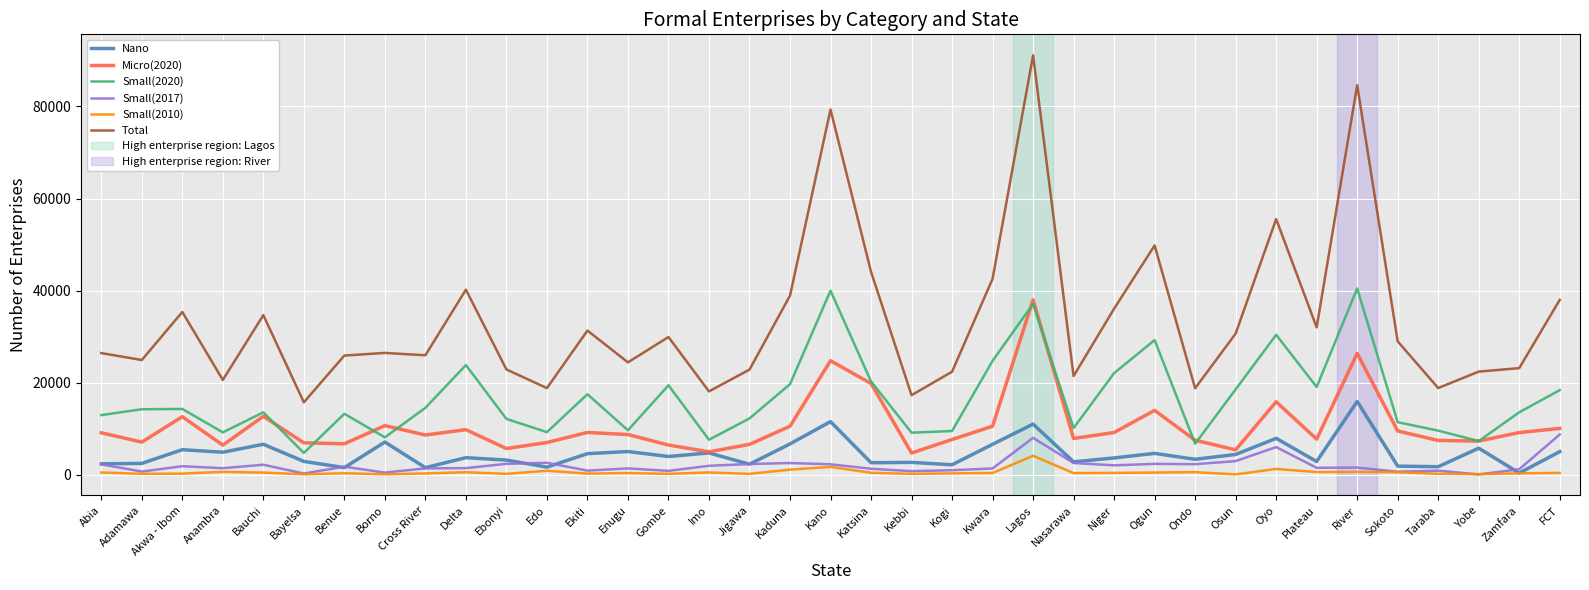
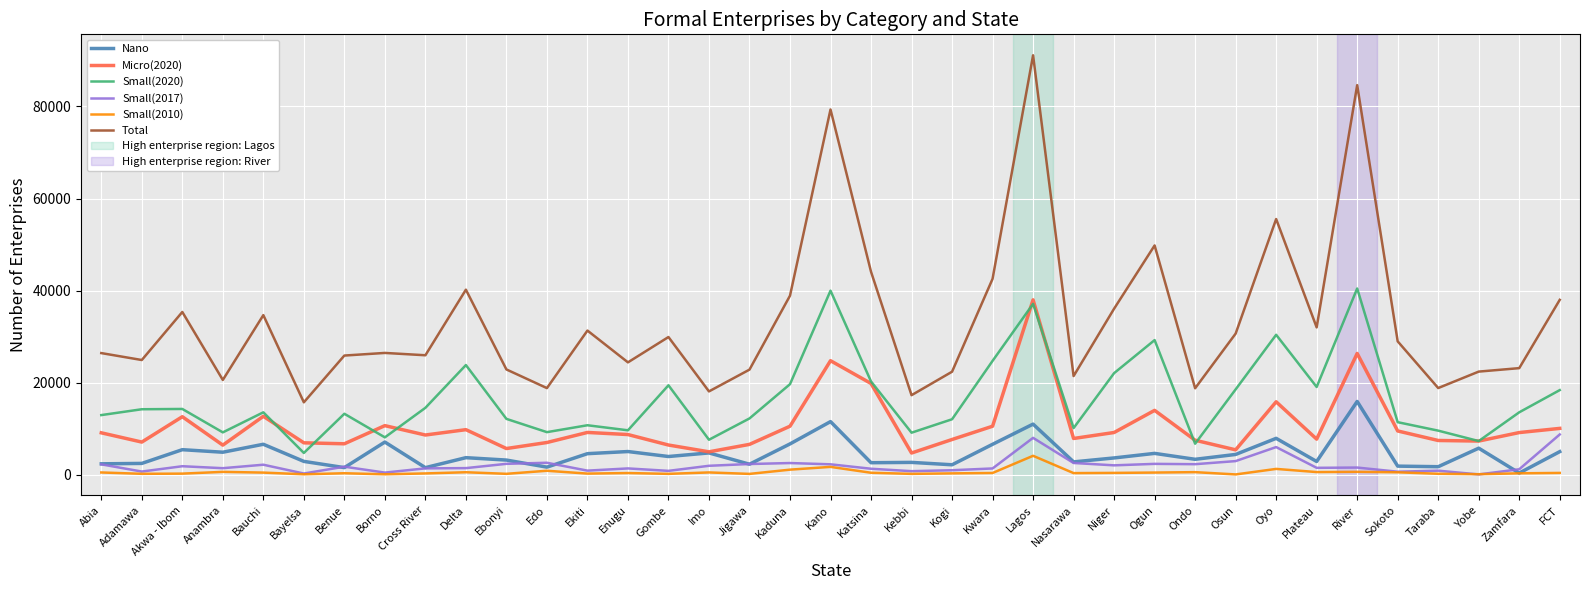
  {
    "Nano": {
      "Adamawa": 2000,
      "Akwa - Ibom": 5000,
      "Anambra": 5000,
      "Bauchi": 7000,
      "Bayelsa": 3000,
      "Borno": 7000,
      "Delta": 4000,
      "Ebonyi": 3000,
      "Edo": 2000,
      "Ekiti": 5000,
      "Enugu": 5000,
      "Gombe": 4000,
      "Kaduna": 7000,
      "Kano": 12000,
      "Katsina": 3000,
      "Kebbi": 3000,
      "Kogi": 2000,
      "Kwara": 7000,
      "Lagos": 11000,
      "Niger": 4000,
      "Ogun": 5000,
      "Ondo": 3000,
      "Osun": 4000,
      "Oyo": 8000,
      "Plateau": 3000,
      "River": 16000,
      "Sokoto": 2000,
      "Taraba": 2000,
      "Yobe": 6000,
      "FCT": 5000
    },
    "Micro(2020)": {
      "Abia": 9000,
      "Adamawa": 7000,
      "Akwa - Ibom": 13000,
      "Anambra": 6000,
      "Bauchi": 13000,
      "Bayelsa": 7000,
      "Benue": 7000,
      "Borno": 11000,
      "Cross River": 9000,
      "Delta": 10000,
      "Ebonyi": 6000,
      "Edo": 7000,
      "Ekiti": 9000,
      "Enugu": 9000,
      "Gombe": 6000,
      "Jigawa": 7000,
      "Kaduna": 11000,
      "Kano": 25000,
      "Kebbi": 5000,
      "Kogi": 8000,
      "Kwara": 11000,
      "Lagos": 38000,
      "Nasarawa": 8000,
      "Niger": 9000,
      "Ogun": 14000,
      "Ondo": 8000,
      "Osun": 5000,
      "Oyo": 16000,
      "Plateau": 8000,
      "River": 26000,
      "Sokoto": 10000,
      "Taraba": 7000,
      "Zamfara": 9000,
      "FCT": 10000
    },
    "Small(2020)": {
      "Abia": 13000,
      "Adamawa": 14000,
      "Akwa - Ibom": 14000,
      "Anambra": 9000,
      "Bauchi": 14000,
      "Bayelsa": 5000,
      "Benue": 13000,
      "Borno": 8000,
      "Cross River": 15000,
      "Delta": 24000,
      "Ebonyi": 12000,
      "Edo": 9000,
-     "Ekiti": 18000,
+     "Ekiti": 11000,
      "Enugu": 10000,
      "Gombe": 19000,
      "Imo": 8000,
      "Jigawa": 12000,
      "Kaduna": 20000,
      "Kano": 40000,
      "Kebbi": 9000,
-     "Kogi": 10000,
+     "Kogi": 12000,
      "Kwara": 25000,
      "Lagos": 37000,
      "Nasarawa": 10000,
      "Niger": 22000,
      "Ogun": 29000,
      "Ondo": 7000,
      "Osun": 19000,
      "Oyo": 30000,
      "Plateau": 19000,
      "River": 40000,
      "Sokoto": 11000,
      "Taraba": 10000,
      "Zamfara": 14000,
      "FCT": 18000
    },
    "Small(2017)": {
      "Akwa - Ibom": 2000,
      "Anambra": 1000,
      "Bauchi": 2000,
      "Delta": 1000,
      "Ebonyi": 2000,
      "Edo": 3000,
      "Ekiti": 1000,
      "Enugu": 1000,
      "Gombe": 1000,
      "Imo": 2000,
      "Kaduna": 3000,
      "Kano": 2000,
      "Katsina": 1000,
      "Kebbi": 1000,
      "Kogi": 1000,
      "Kwara": 1000,
      "Lagos": 8000,
      "Niger": 2000,
      "Ogun": 2000,
      "Ondo": 2000,
      "Osun": 3000,
      "Oyo": 6000,
      "Plateau": 2000,
      "River": 2000,
      "Taraba": 1000,
      "Zamfara": 1000,
      "FCT": 9000
    },
    "Small(2010)": {
      "Abia": 1000,
      "Akwa - Ibom": 0,
      "Anambra": 1000,
      "Bauchi": 0,
      "Benue": 0,
      "Cross River": 0,
      "Delta": 1000,
      "Ebonyi": 0,
      "Edo": 1000,
      "Ekiti": 0,
      "Enugu": 0,
      "Gombe": 0,
      "Imo": 1000,
      "Jigawa": 0,
      "Kaduna": 1000,
      "Kano": 2000,
      "Katsina": 0,
      "Kebbi": 0,
      "Kogi": 0,
      "Kwara": 0,
      "Lagos": 4000,
      "Nasarawa": 0,
      "Niger": 0,
      "Ogun": 1000,
      "Ondo": 1000,
      "Osun": 0,
      "Oyo": 1000,
      "Plateau": 1000,
      "River": 1000,
      "Taraba": 0,
      "FCT": 0
    },
    "Total": {
      "Abia": 26000,
      "Adamawa": 25000,
      "Akwa - Ibom": 35000,
      "Anambra": 21000,
      "Bauchi": 35000,
      "Bayelsa": 16000,
      "Benue": 26000,
      "Borno": 26000,
      "Cross River": 26000,
      "Delta": 40000,
      "Ebonyi": 23000,
      "Edo": 19000,
      "Ekiti": 31000,
      "Enugu": 24000,
      "Gombe": 30000,
      "Imo": 18000,
      "Jigawa": 23000,
      "Kaduna": 39000,
      "Kano": 79000,
      "Katsina": 44000,
      "Kebbi": 17000,
      "Kogi": 22000,
      "Kwara": 43000,
      "Lagos": 91000,
      "Nasarawa": 21000,
      "Niger": 36000,
      "Ogun": 50000,
      "Ondo": 19000,
      "Osun": 31000,
      "Oyo": 56000,
      "Plateau": 32000,
      "River": 85000,
      "Sokoto": 29000,
      "Taraba": 19000,
      "Yobe": 22000,
      "Zamfara": 23000,
      "FCT": 38000
    }
  }
